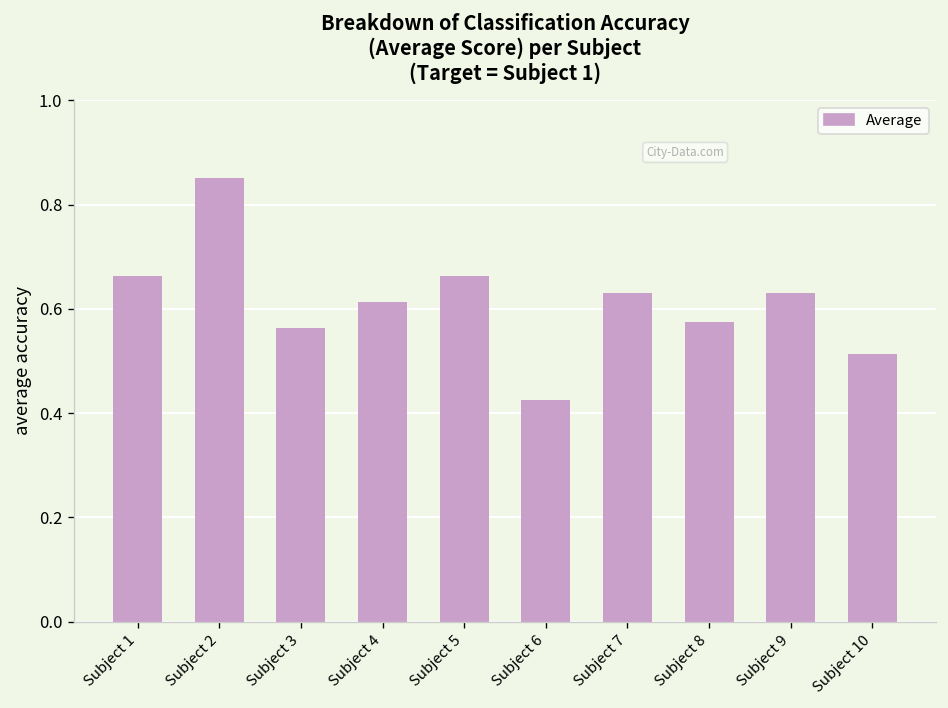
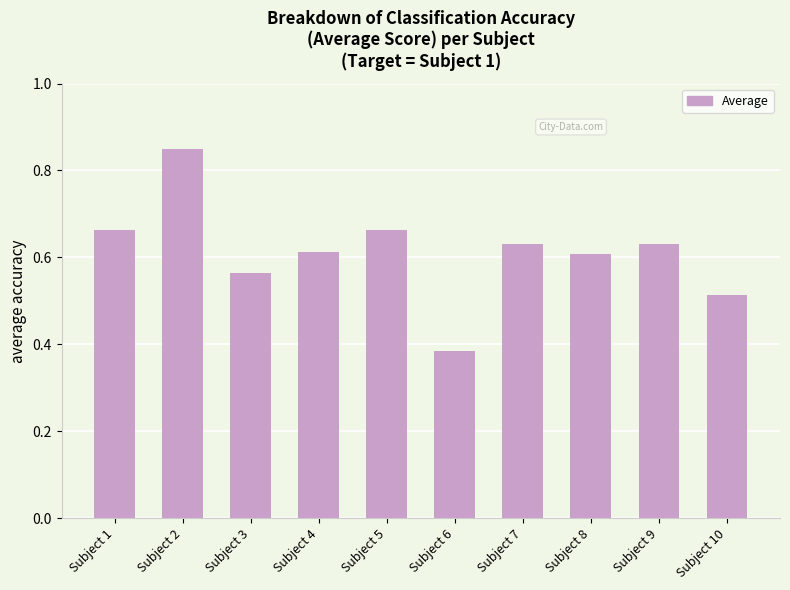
  {
    "Subject 1": 0.66,
    "Subject 2": 0.85,
    "Subject 3": 0.56,
    "Subject 4": 0.61,
    "Subject 5": 0.66,
-   "Subject 6": 0.43,
+   "Subject 6": 0.38,
    "Subject 7": 0.63,
-   "Subject 8": 0.58,
+   "Subject 8": 0.61,
    "Subject 9": 0.63,
    "Subject 10": 0.51
  }
